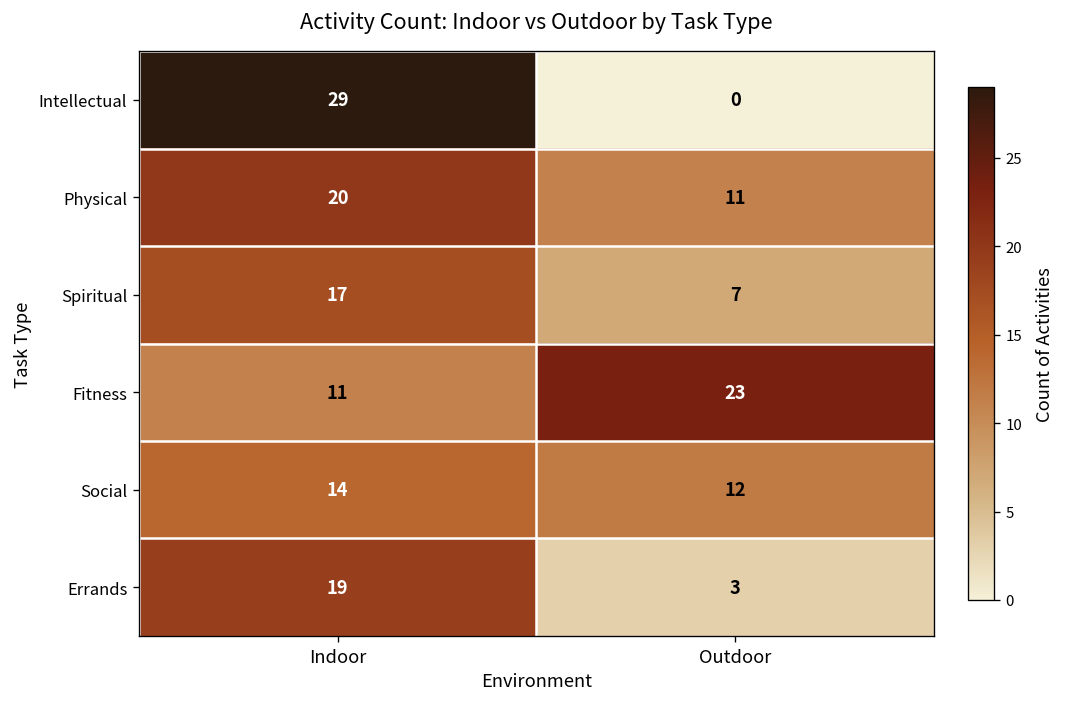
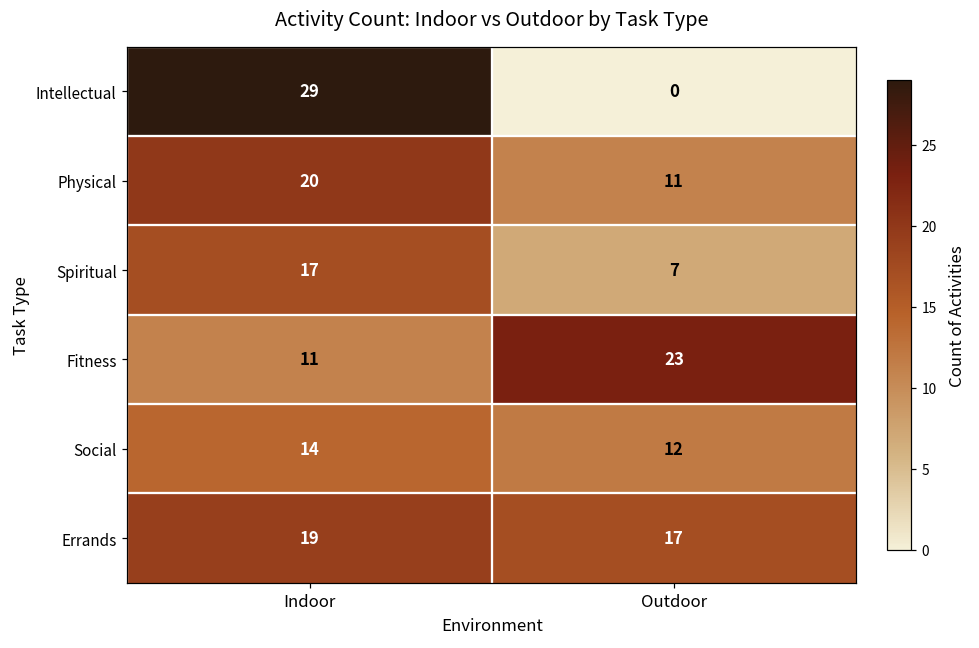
  {
    "Intellectual": {
      "Indoor": 29,
      "Outdoor": 0
    },
    "Physical": {
      "Indoor": 20,
      "Outdoor": 11
    },
    "Spiritual": {
      "Indoor": 17,
      "Outdoor": 7
    },
    "Fitness": {
      "Indoor": 11,
      "Outdoor": 23
    },
    "Social": {
      "Indoor": 14,
      "Outdoor": 12
    },
    "Errands": {
      "Indoor": 19,
-     "Outdoor": 3
+     "Outdoor": 17
    }
  }
